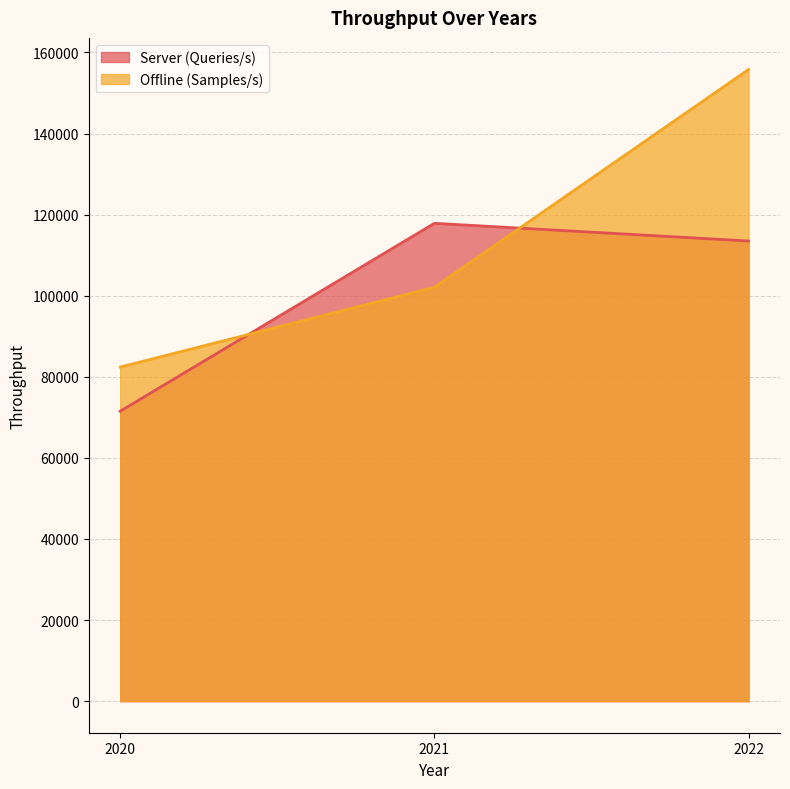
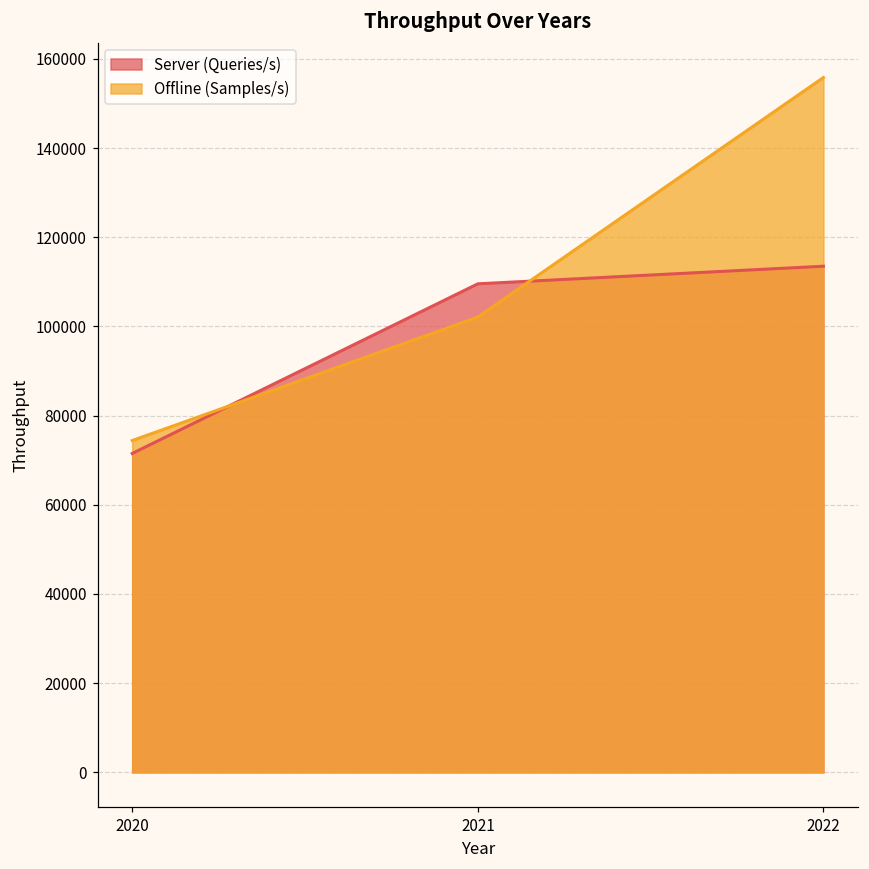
  {
    "Server (Queries/s)": {
      "2020": 72000,
-     "2021": 118000,
+     "2021": 110000,
      "2022": 113000
    },
    "Offline (Samples/s)": {
-     "2020": 82000,
+     "2020": 74000,
      "2021": 102000,
      "2022": 156000
    }
  }
